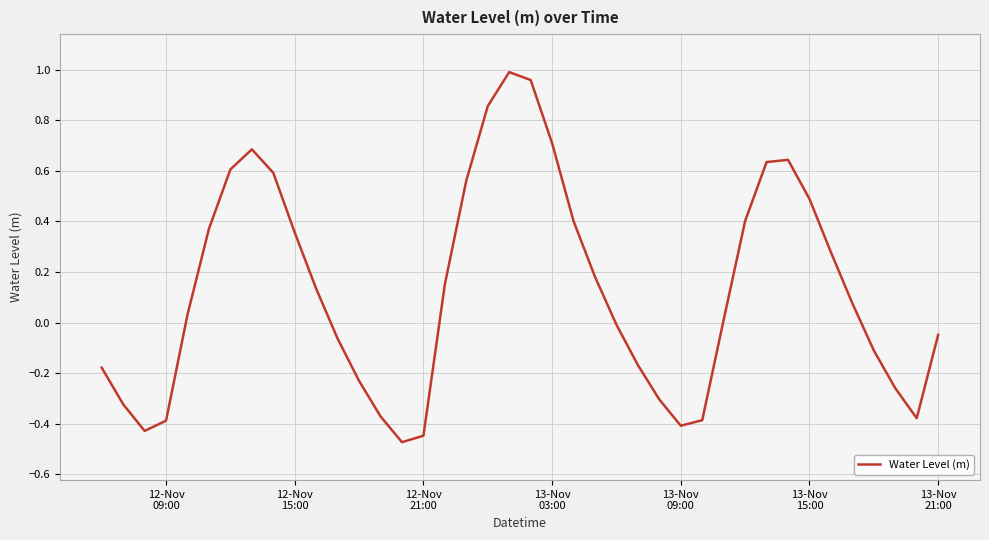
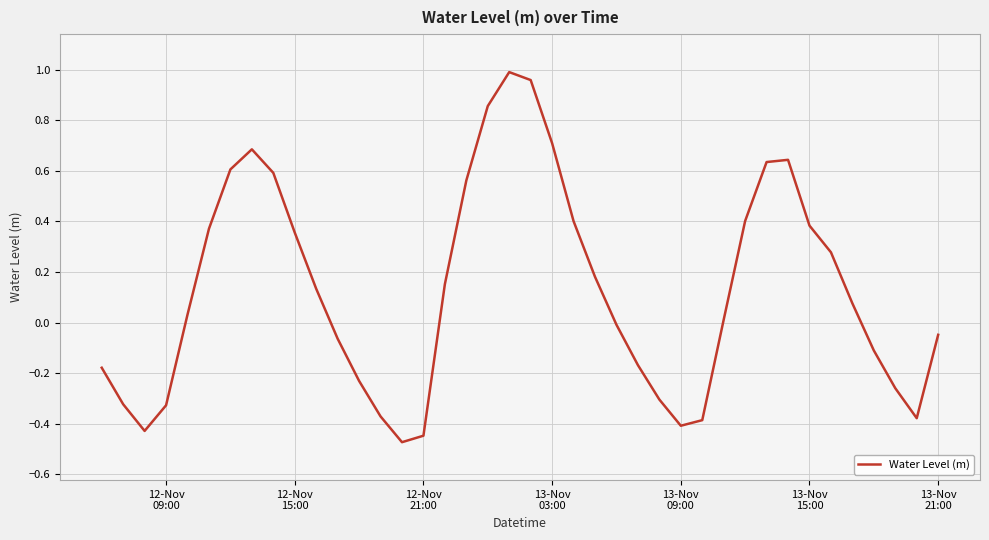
  {
-   "12-Nov 09:00": -0.39,
+   "12-Nov 09:00": -0.33,
    "12-Nov 15:00": 0.36,
    "12-Nov 21:00": -0.45,
    "13-Nov 03:00": 0.71,
    "13-Nov 09:00": -0.41,
-   "13-Nov 15:00": 0.49,
+   "13-Nov 15:00": 0.38,
    "13-Nov 21:00": -0.05
  }
